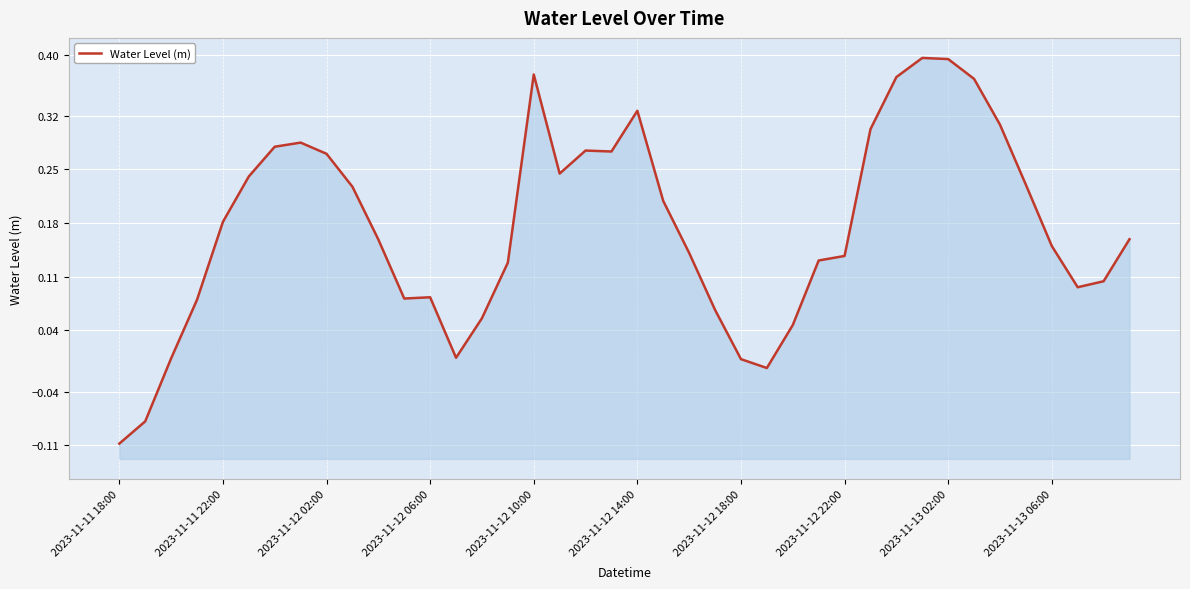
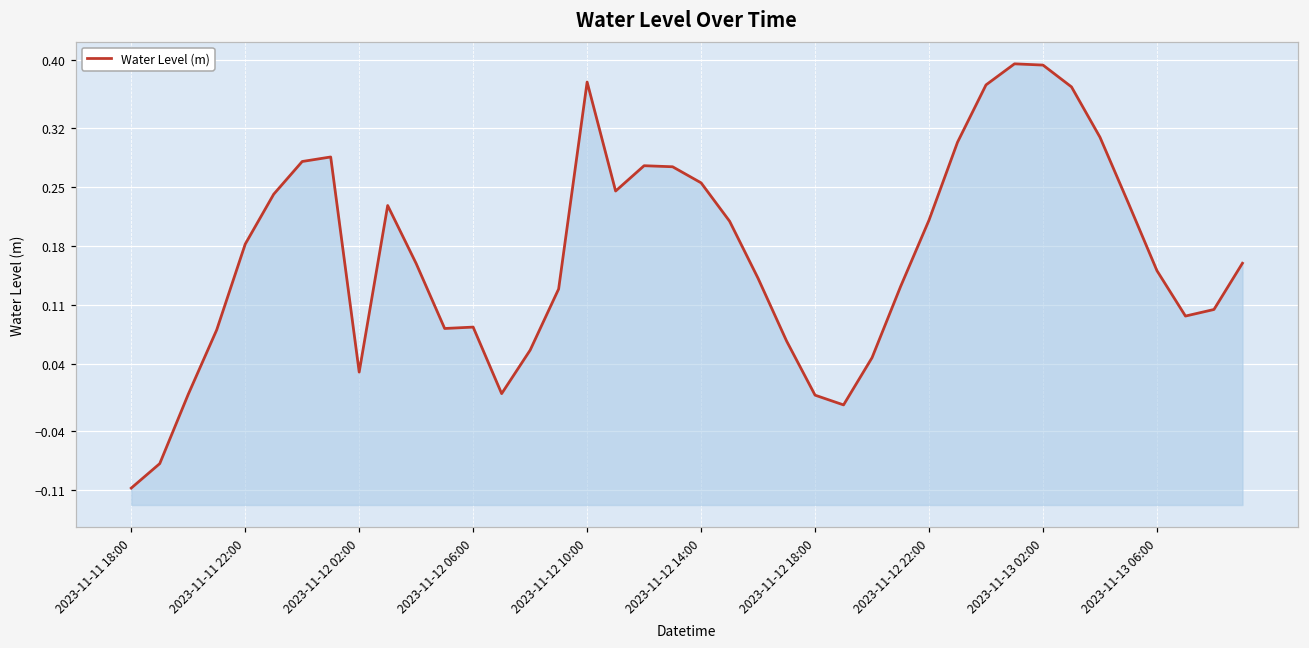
  {
    "2023-11-11 18:00": -0.11,
    "2023-11-11 22:00": 0.18,
-   "2023-11-12 02:00": 0.27,
+   "2023-11-12 02:00": 0.03,
    "2023-11-12 06:00": 0.08,
    "2023-11-12 10:00": 0.37,
-   "2023-11-12 14:00": 0.33,
+   "2023-11-12 14:00": 0.25,
    "2023-11-12 18:00": 0.00,
-   "2023-11-12 22:00": 0.14,
+   "2023-11-12 22:00": 0.21,
    "2023-11-13 02:00": 0.39,
    "2023-11-13 06:00": 0.15
  }
